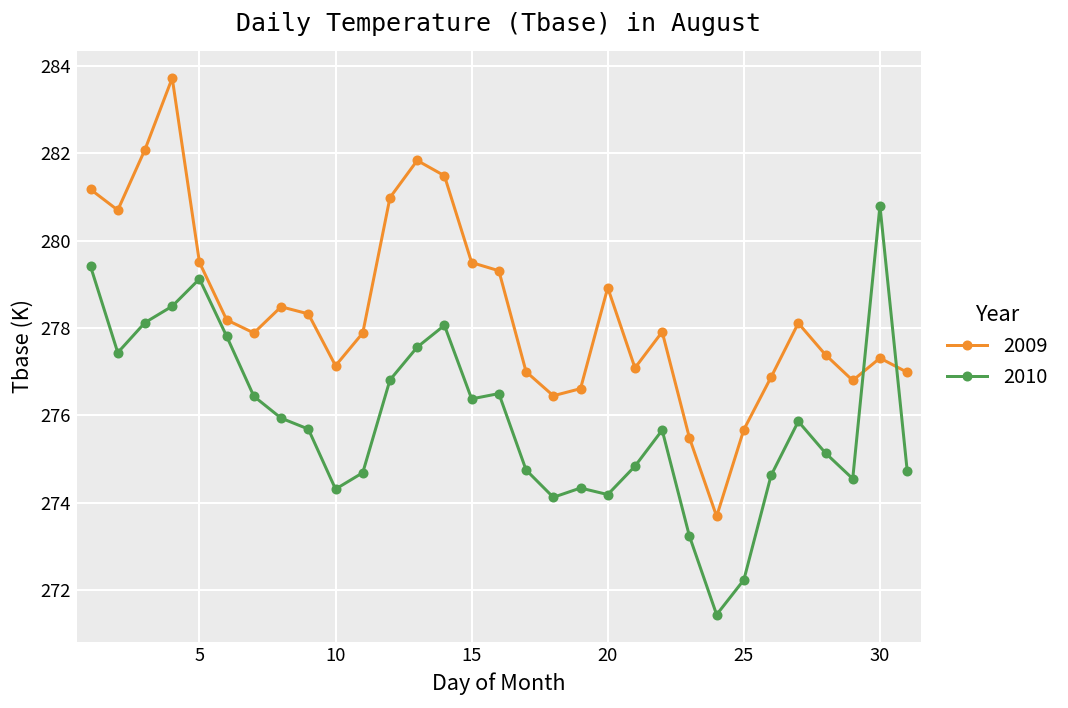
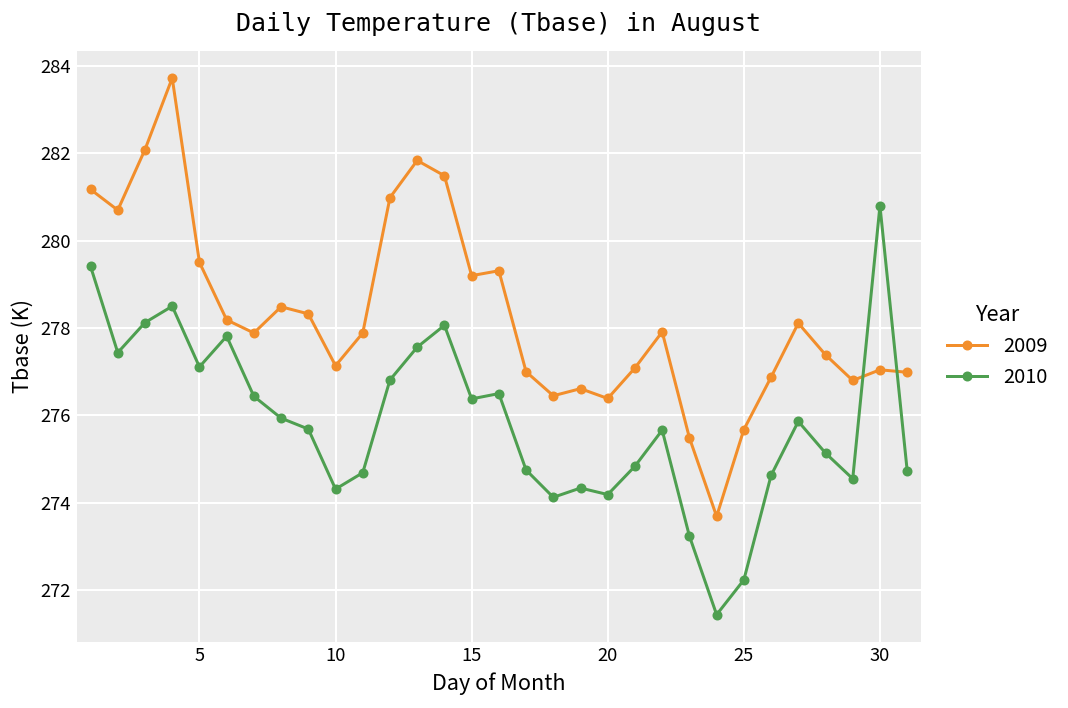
  {
    "2009": {
      "5": 279.5,
      "10": 277.1,
-     "15": 279.5,
-     "20": 278.9,
+     "15": 279.2,
+     "20": 276.4,
      "25": 275.7,
-     "30": 277.3
+     "30": 277.0
    },
    "2010": {
-     "5": 279.1,
+     "5": 277.1,
      "10": 274.3,
      "15": 276.4,
      "20": 274.2,
      "25": 272.2,
      "30": 280.8
    }
  }
